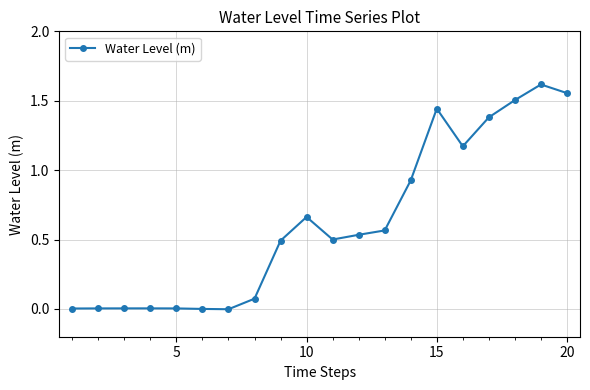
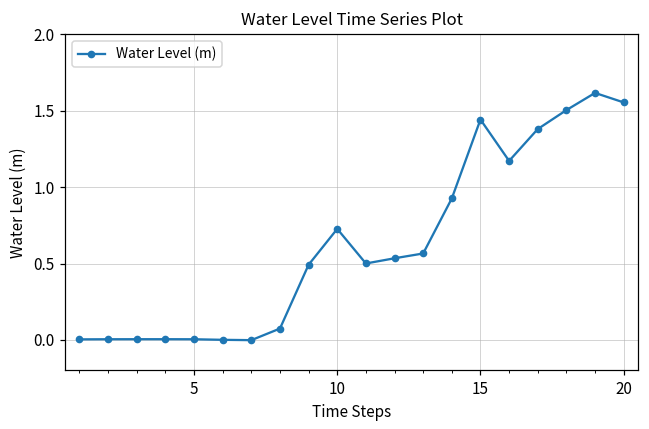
  {
    "5": 0.00,
-   "10": 0.66,
+   "10": 0.73,
    "15": 1.44,
    "20": 1.55
  }
